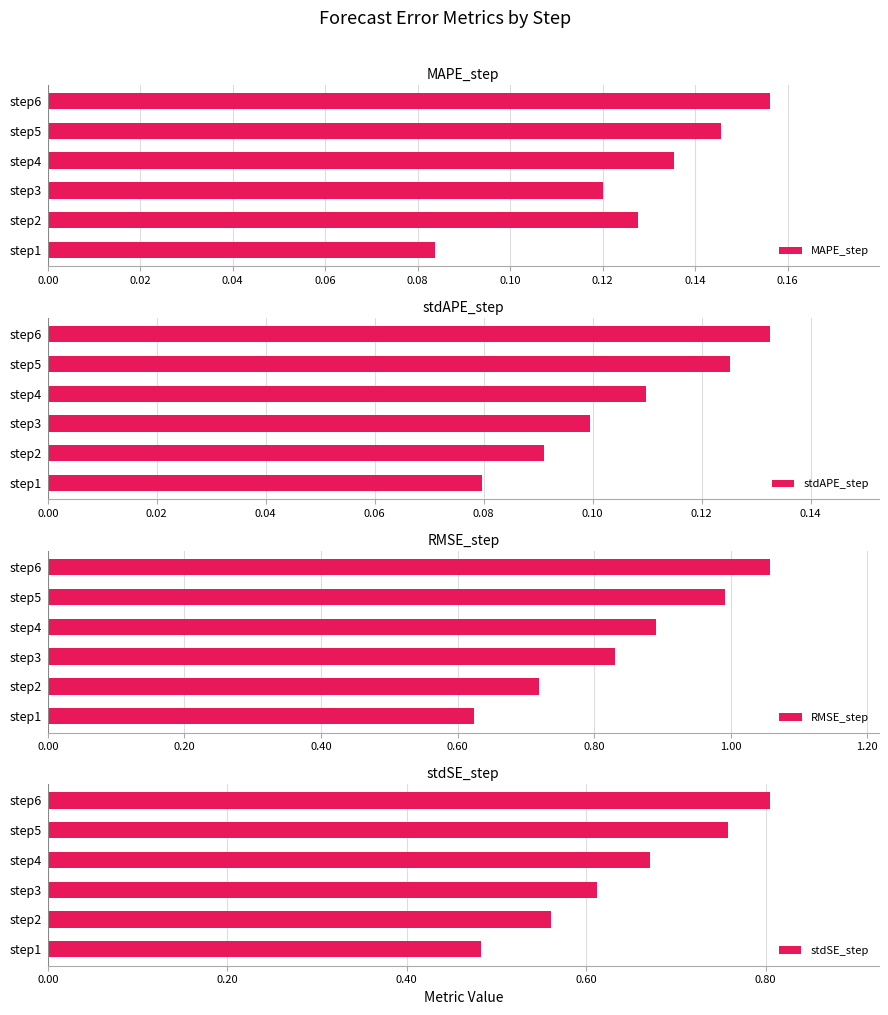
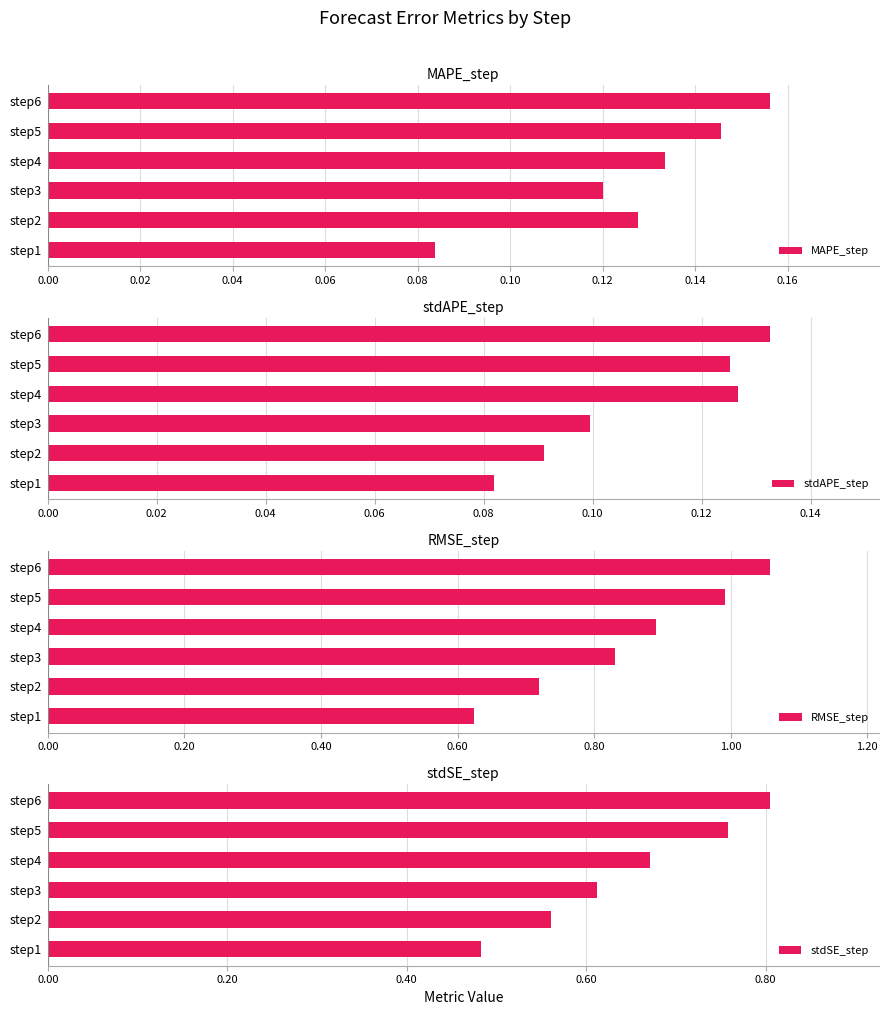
  {
    "MAPE_step": {
      "step6": 0.156,
      "step5": 0.146,
-     "step4": 0.135,
+     "step4": 0.134,
      "step3": 0.120,
      "step2": 0.128,
      "step1": 0.084
    },
    "stdAPE_step": {
      "step6": 0.133,
      "step5": 0.125,
-     "step4": 0.110,
+     "step4": 0.127,
      "step3": 0.100,
      "step2": 0.091,
-     "step1": 0.080
+     "step1": 0.082
    },
    "RMSE_step": {
      "step6": 1.06,
      "step5": 0.99,
      "step4": 0.89,
      "step3": 0.83,
      "step2": 0.72,
      "step1": 0.62
    },
    "stdSE_step": {
      "step6": 0.81,
      "step5": 0.76,
      "step4": 0.67,
      "step3": 0.61,
      "step2": 0.56,
      "step1": 0.48
    }
  }
